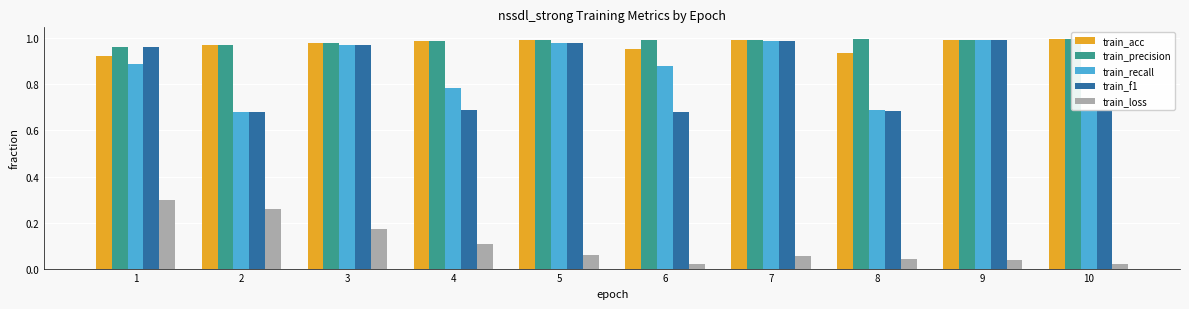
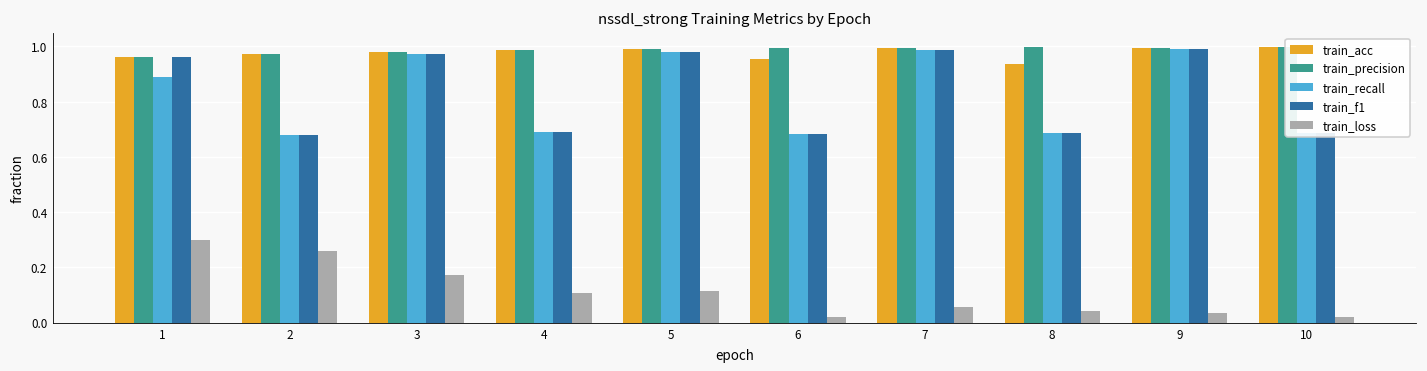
  {
    "train_acc": {
-     "1": 0.92,
+     "1": 0.96,
      "2": 0.97,
      "3": 0.98,
      "4": 0.99,
      "5": 0.99,
      "6": 0.95,
      "7": 1.00,
      "8": 0.94,
      "9": 0.99,
      "10": 1.00
    },
    "train_recall": {
      "1": 0.89,
      "2": 0.68,
      "3": 0.97,
-     "4": 0.79,
+     "4": 0.69,
      "5": 0.98,
-     "6": 0.88,
+     "6": 0.68,
      "7": 0.99,
      "8": 0.69,
      "9": 0.99,
      "10": 0.69
    },
    "train_loss": {
      "1": 0.30,
      "2": 0.26,
      "3": 0.17,
      "4": 0.11,
-     "5": 0.06,
+     "5": 0.11,
      "6": 0.02,
      "7": 0.06,
      "8": 0.04,
      "9": 0.04,
      "10": 0.02
    }
  }
